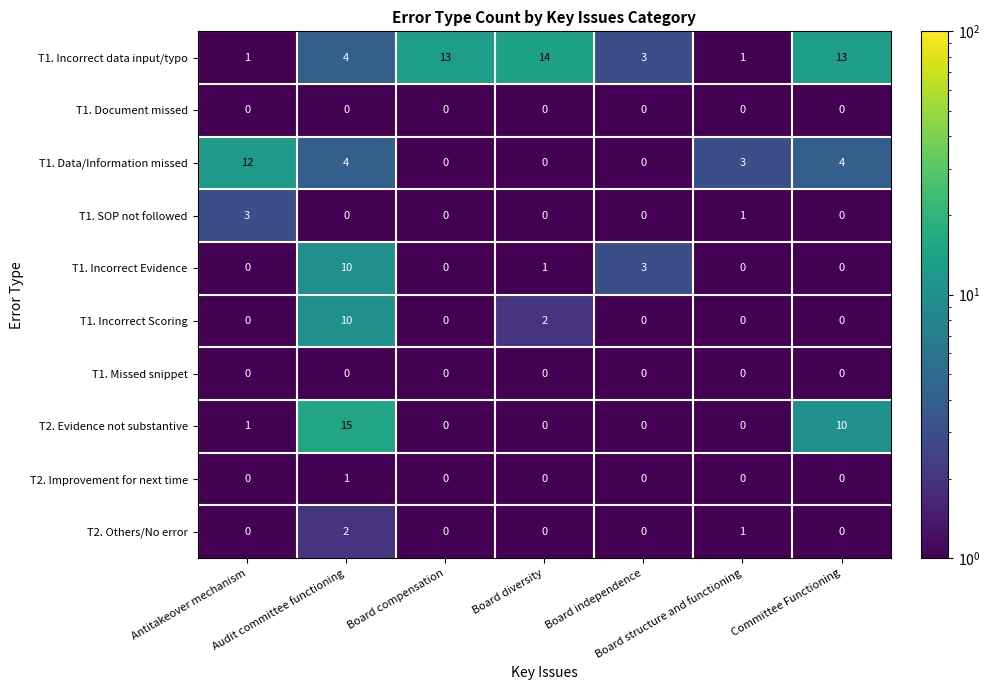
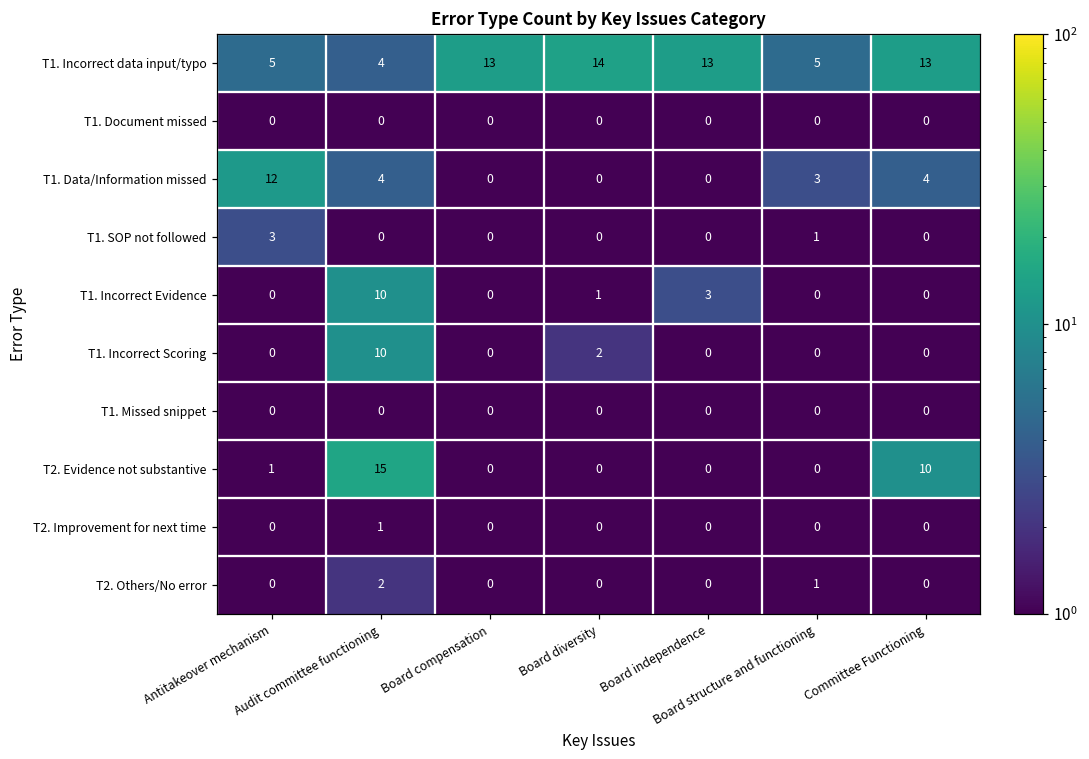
  {
    "T1. Incorrect data input/typo": {
-     "Antitakeover mechanism": 1,
+     "Antitakeover mechanism": 5,
      "Audit committee functioning": 4,
      "Board compensation": 13,
      "Board diversity": 14,
-     "Board independence": 3,
-     "Board structure and functioning": 1,
+     "Board independence": 13,
+     "Board structure and functioning": 5,
      "Committee Functioning": 13
    },
    "T1. Document missed": {
      "Antitakeover mechanism": 0,
      "Audit committee functioning": 0,
      "Board compensation": 0,
      "Board diversity": 0,
      "Board independence": 0,
      "Board structure and functioning": 0,
      "Committee Functioning": 0
    },
    "T1. Data/Information missed": {
      "Antitakeover mechanism": 12,
      "Audit committee functioning": 4,
      "Board compensation": 0,
      "Board diversity": 0,
      "Board independence": 0,
      "Board structure and functioning": 3,
      "Committee Functioning": 4
    },
    "T1. SOP not followed": {
      "Antitakeover mechanism": 3,
      "Audit committee functioning": 0,
      "Board compensation": 0,
      "Board diversity": 0,
      "Board independence": 0,
      "Board structure and functioning": 1,
      "Committee Functioning": 0
    },
    "T1. Incorrect Evidence": {
      "Antitakeover mechanism": 0,
      "Audit committee functioning": 10,
      "Board compensation": 0,
      "Board diversity": 1,
      "Board independence": 3,
      "Board structure and functioning": 0,
      "Committee Functioning": 0
    },
    "T1. Incorrect Scoring": {
      "Antitakeover mechanism": 0,
      "Audit committee functioning": 10,
      "Board compensation": 0,
      "Board diversity": 2,
      "Board independence": 0,
      "Board structure and functioning": 0,
      "Committee Functioning": 0
    },
    "T1. Missed snippet": {
      "Antitakeover mechanism": 0,
      "Audit committee functioning": 0,
      "Board compensation": 0,
      "Board diversity": 0,
      "Board independence": 0,
      "Board structure and functioning": 0,
      "Committee Functioning": 0
    },
    "T2. Evidence not substantive": {
      "Antitakeover mechanism": 1,
      "Audit committee functioning": 15,
      "Board compensation": 0,
      "Board diversity": 0,
      "Board independence": 0,
      "Board structure and functioning": 0,
      "Committee Functioning": 10
    },
    "T2. Improvement for next time": {
      "Antitakeover mechanism": 0,
      "Audit committee functioning": 1,
      "Board compensation": 0,
      "Board diversity": 0,
      "Board independence": 0,
      "Board structure and functioning": 0,
      "Committee Functioning": 0
    },
    "T2. Others/No error": {
      "Antitakeover mechanism": 0,
      "Audit committee functioning": 2,
      "Board compensation": 0,
      "Board diversity": 0,
      "Board independence": 0,
      "Board structure and functioning": 1,
      "Committee Functioning": 0
    }
  }
